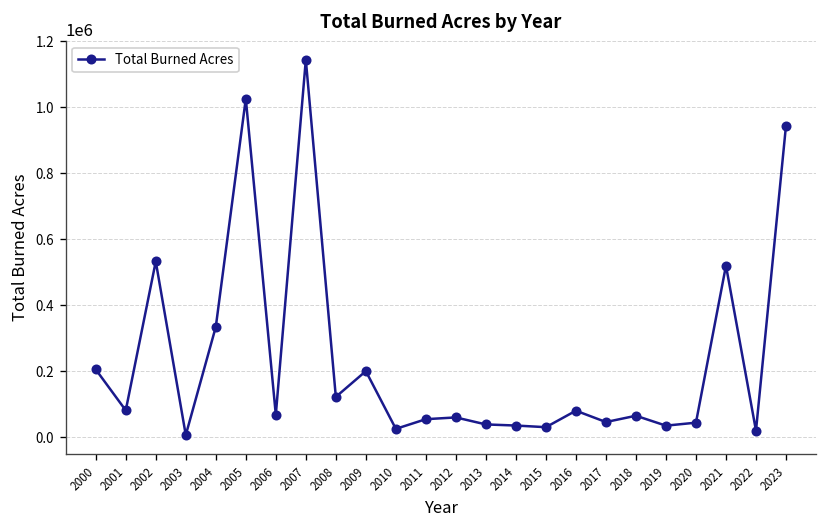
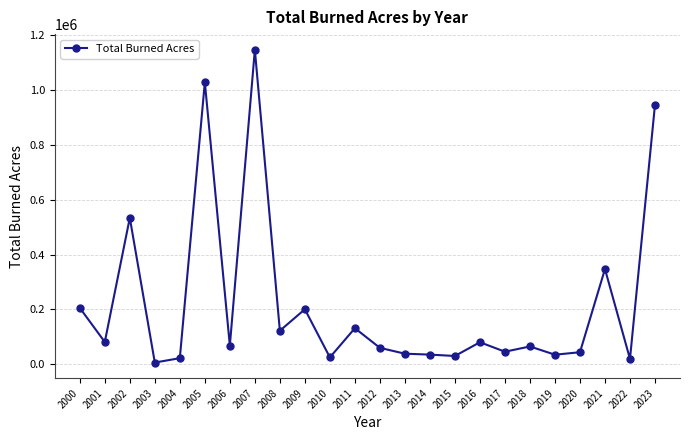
  {
    "2000": 210000,
    "2001": 80000,
    "2002": 530000,
    "2003": 10000,
-   "2004": 330000,
+   "2004": 20000,
    "2005": 1030000,
    "2006": 70000,
    "2007": 1140000,
    "2008": 120000,
    "2009": 200000,
    "2010": 30000,
-   "2011": 60000,
+   "2011": 130000,
    "2012": 60000,
    "2013": 40000,
    "2014": 40000,
    "2015": 30000,
    "2016": 80000,
    "2017": 50000,
    "2018": 70000,
    "2019": 40000,
    "2020": 40000,
-   "2021": 520000,
+   "2021": 350000,
    "2022": 20000,
    "2023": 940000
  }
